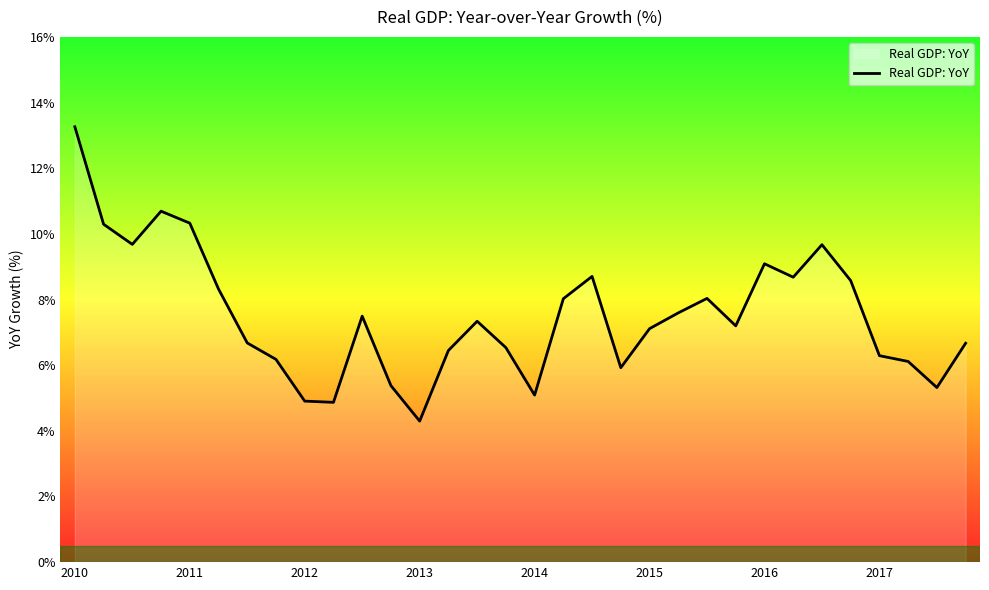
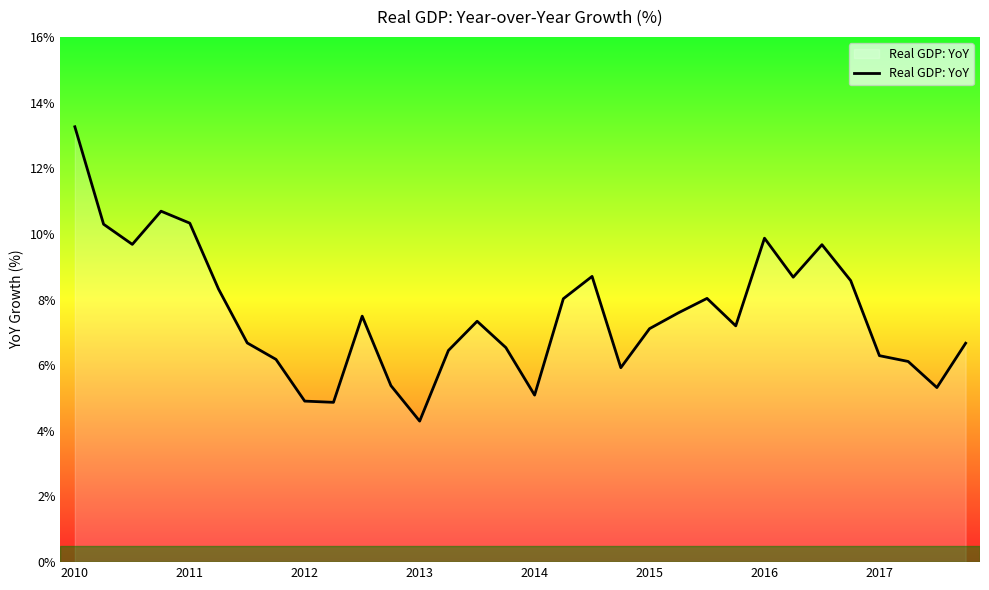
  {
    "2010": "13.3%",
    "2011": "10.3%",
    "2012": "4.9%",
    "2013": "4.3%",
    "2014": "5.1%",
    "2015": "7.1%",
-   "2016": "9.1%",
+   "2016": "9.9%",
    "2017": "6.3%"
  }
